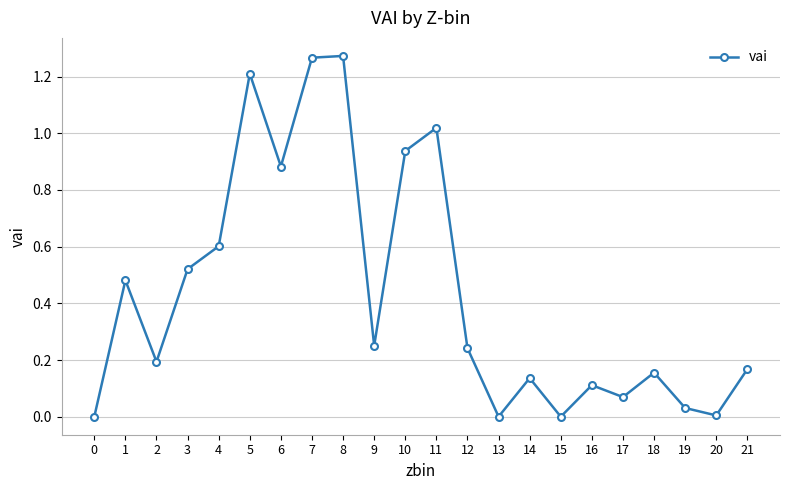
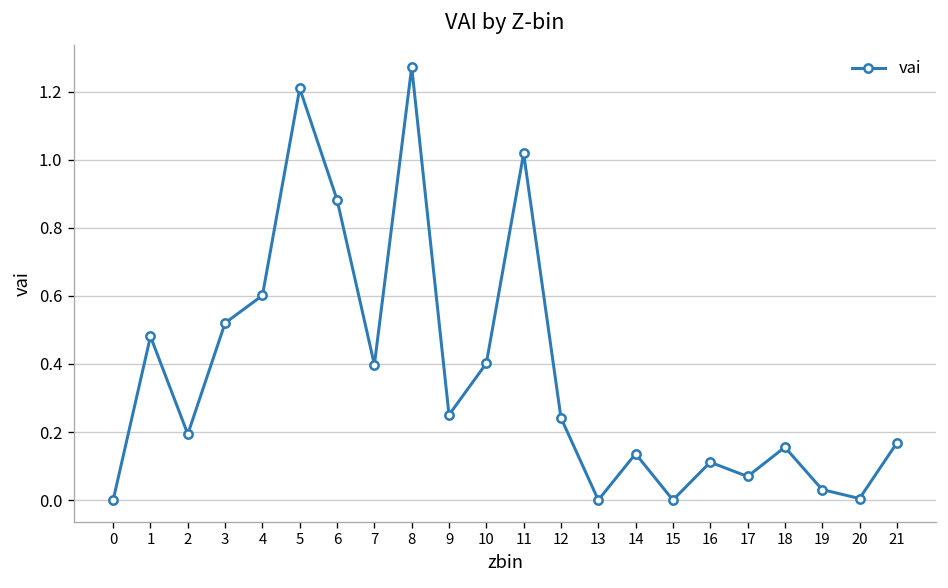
  {
    "0": 0.00,
    "1": 0.48,
    "2": 0.19,
    "3": 0.52,
    "4": 0.60,
    "5": 1.21,
    "6": 0.88,
-   "7": 1.27,
+   "7": 0.40,
    "8": 1.27,
    "9": 0.25,
-   "10": 0.94,
+   "10": 0.40,
    "11": 1.02,
    "12": 0.24,
    "13": 0.00,
    "14": 0.14,
    "15": 0.00,
    "16": 0.11,
    "17": 0.07,
    "18": 0.16,
    "19": 0.03,
    "20": 0.00,
    "21": 0.17
  }
